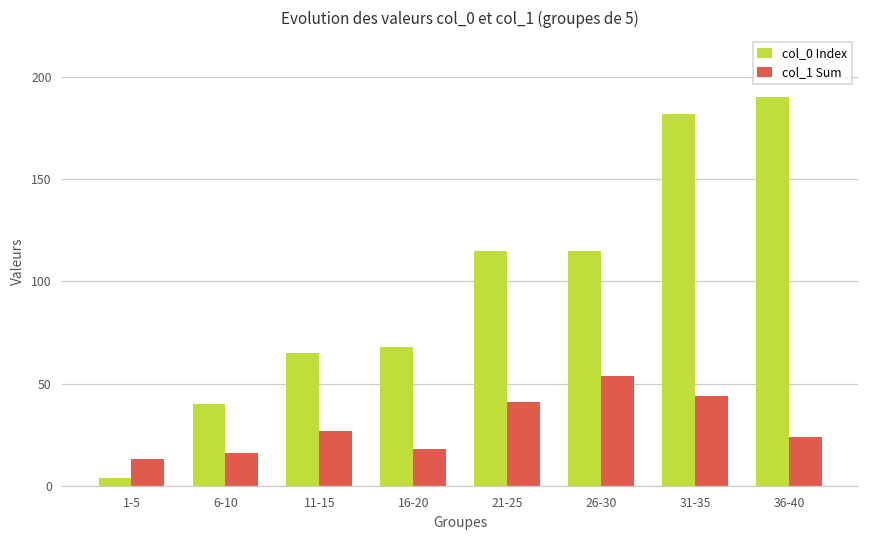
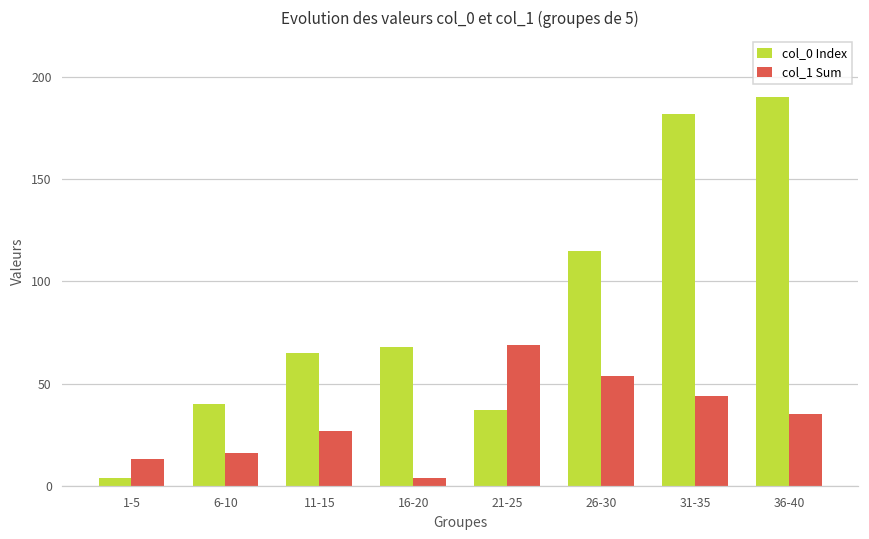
  {
    "col_0 Index": {
      "1-5": 4,
      "6-10": 40,
      "11-15": 65,
      "16-20": 68,
-     "21-25": 115,
+     "21-25": 37,
      "26-30": 115,
      "31-35": 182,
      "36-40": 190
    },
    "col_1 Sum": {
      "1-5": 13,
      "6-10": 16,
      "11-15": 27,
-     "16-20": 18,
-     "21-25": 41,
+     "16-20": 4,
+     "21-25": 69,
      "26-30": 54,
      "31-35": 44,
-     "36-40": 24
+     "36-40": 35
    }
  }
